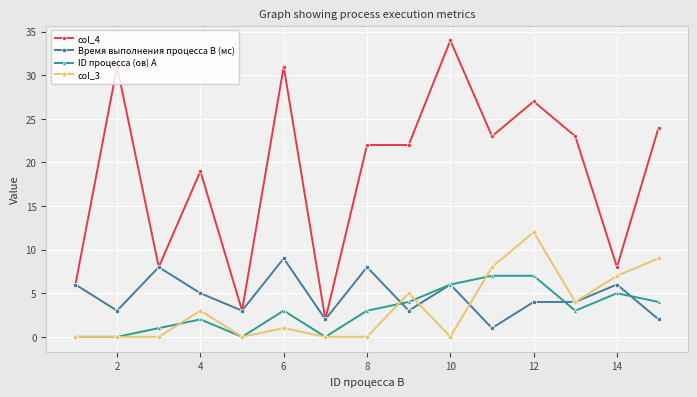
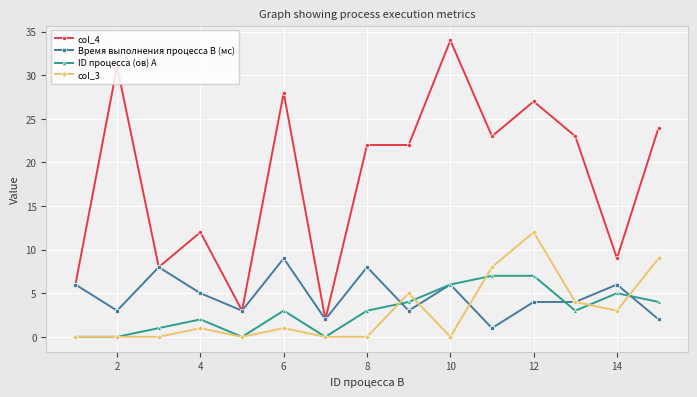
  {
    "col_4": {
-     "4": 19,
-     "6": 31,
+     "4": 12,
+     "6": 28,
      "8": 22,
      "10": 34,
      "12": 27,
-     "14": 8
+     "14": 9
    },
    "col_3": {
-     "4": 3,
+     "4": 1,
      "6": 1,
      "8": 0,
      "10": 0,
      "12": 12,
-     "14": 7
+     "14": 3
    }
  }
